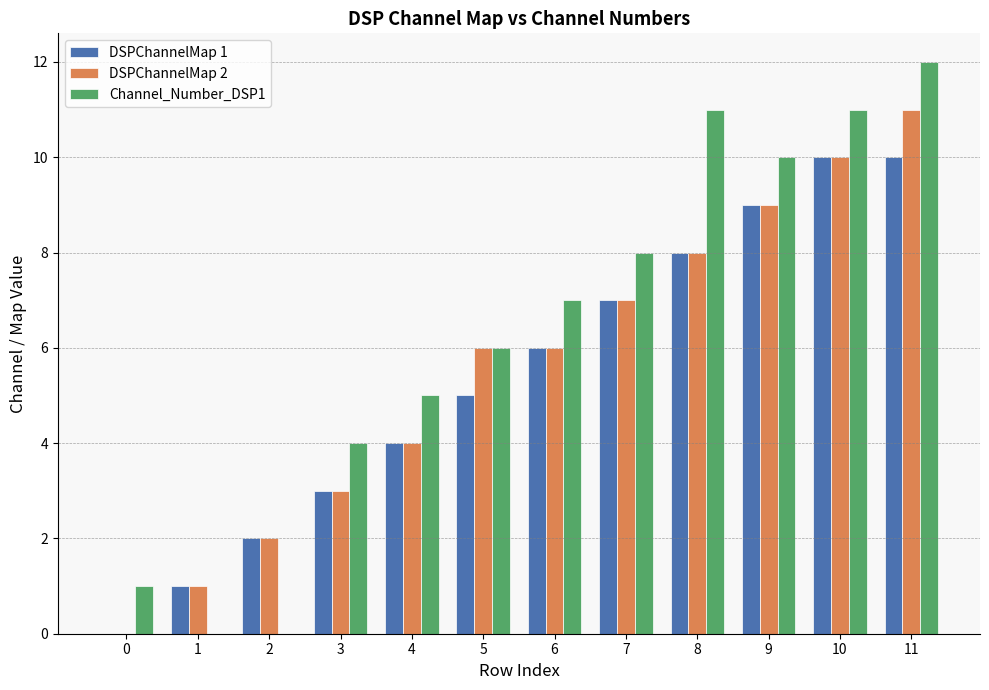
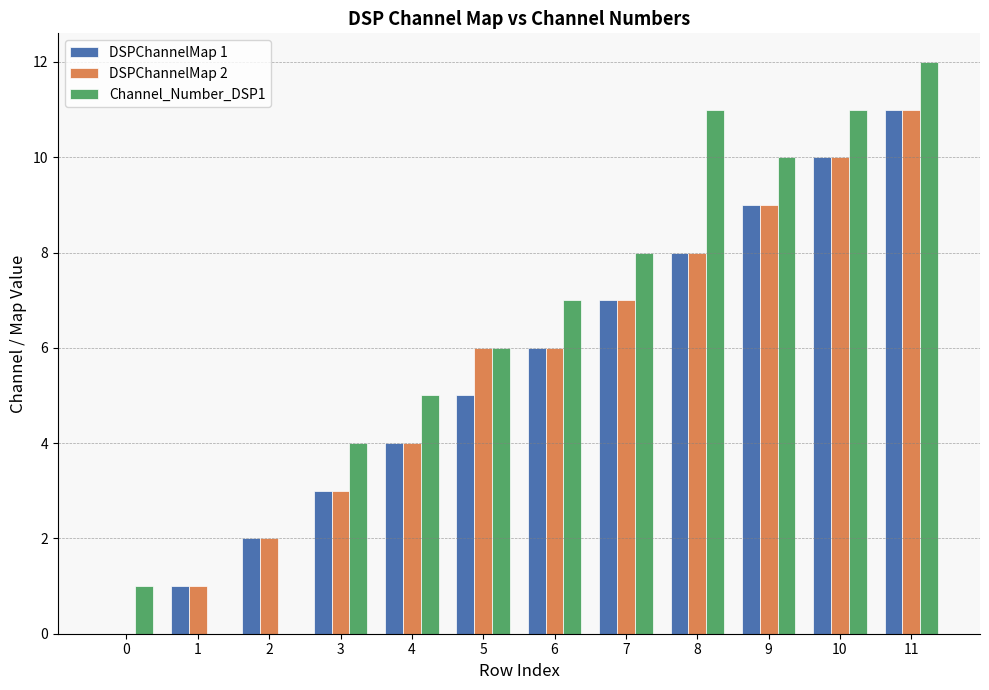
  {
    "DSPChannelMap 1": {
      "0": 0,
      "1": 1,
      "2": 2,
      "3": 3,
      "4": 4,
      "5": 5,
      "6": 6,
      "7": 7,
      "8": 8,
      "9": 9,
      "10": 10,
-     "11": 10
+     "11": 11
    },
    "DSPChannelMap 2": {
      "0": 0,
      "1": 1,
      "2": 2,
      "3": 3,
      "4": 4,
      "5": 6,
      "6": 6,
      "7": 7,
      "8": 8,
      "9": 9,
      "10": 10,
      "11": 11
    },
    "Channel_Number_DSP1": {
      "0": 1,
      "1": 0,
      "2": 0,
      "3": 4,
      "4": 5,
      "5": 6,
      "6": 7,
      "7": 8,
      "8": 11,
      "9": 10,
      "10": 11,
      "11": 12
    }
  }
